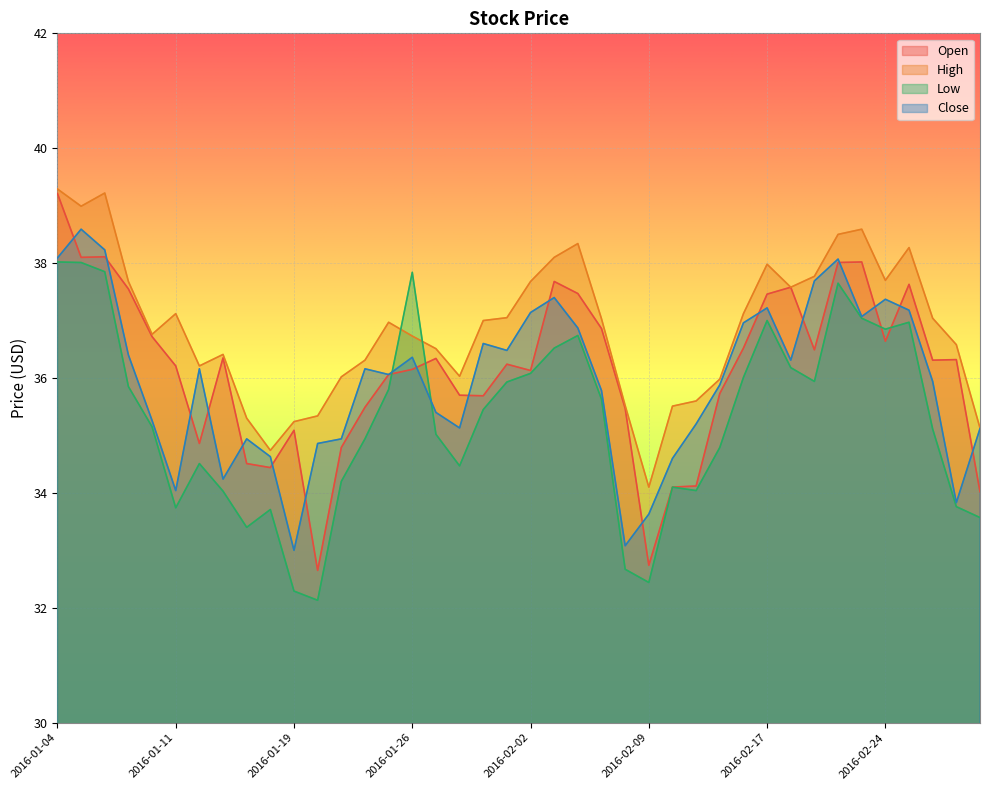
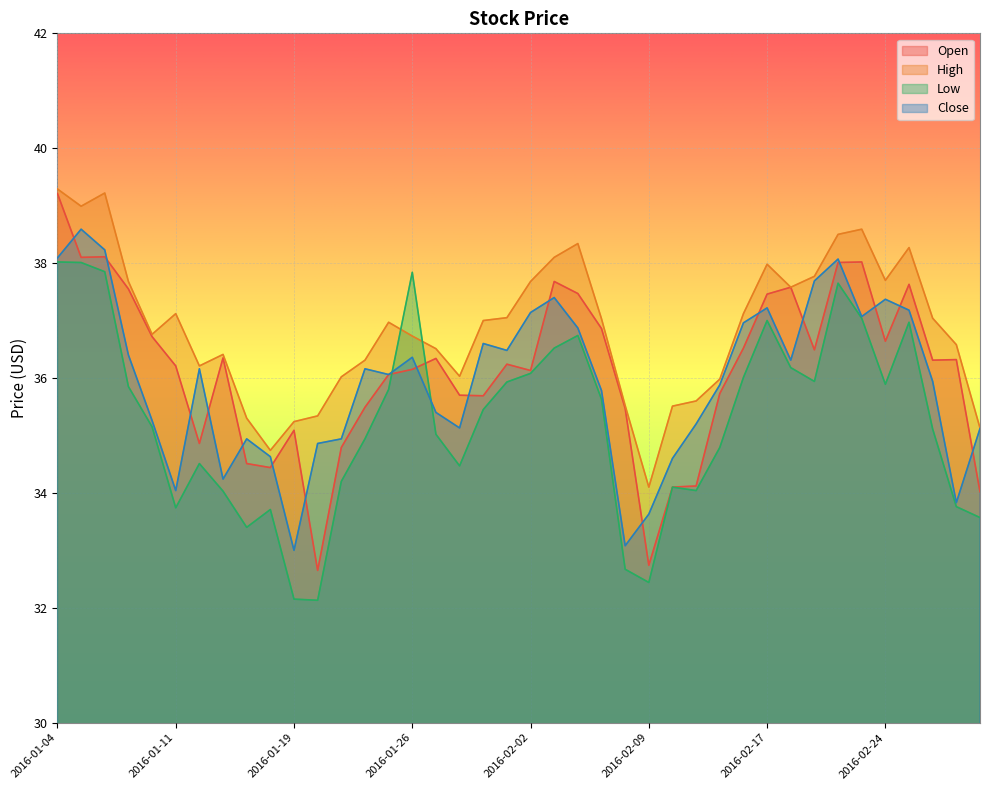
  {
    "Low": {
      "2016-01-04": 38.0,
      "2016-01-11": 33.7,
-     "2016-01-19": 32.3,
+     "2016-01-19": 32.2,
      "2016-01-26": 37.8,
      "2016-02-02": 36.1,
      "2016-02-09": 32.4,
      "2016-02-17": 37.0,
-     "2016-02-24": 36.9
+     "2016-02-24": 35.9
    },
    "Close": {
      "2016-01-04": 38.1,
      "2016-01-11": 34.0,
      "2016-01-19": 33.0,
      "2016-01-26": 36.4,
      "2016-02-02": 37.1,
      "2016-02-09": 33.6,
      "2016-02-17": 37.2,
      "2016-02-24": 37.4
    }
  }
